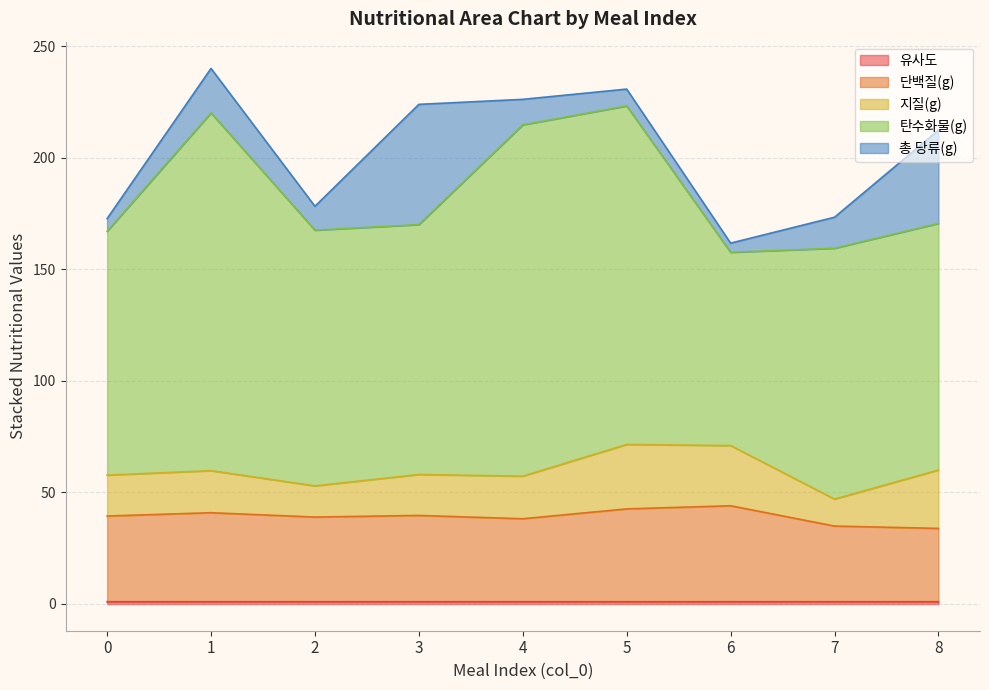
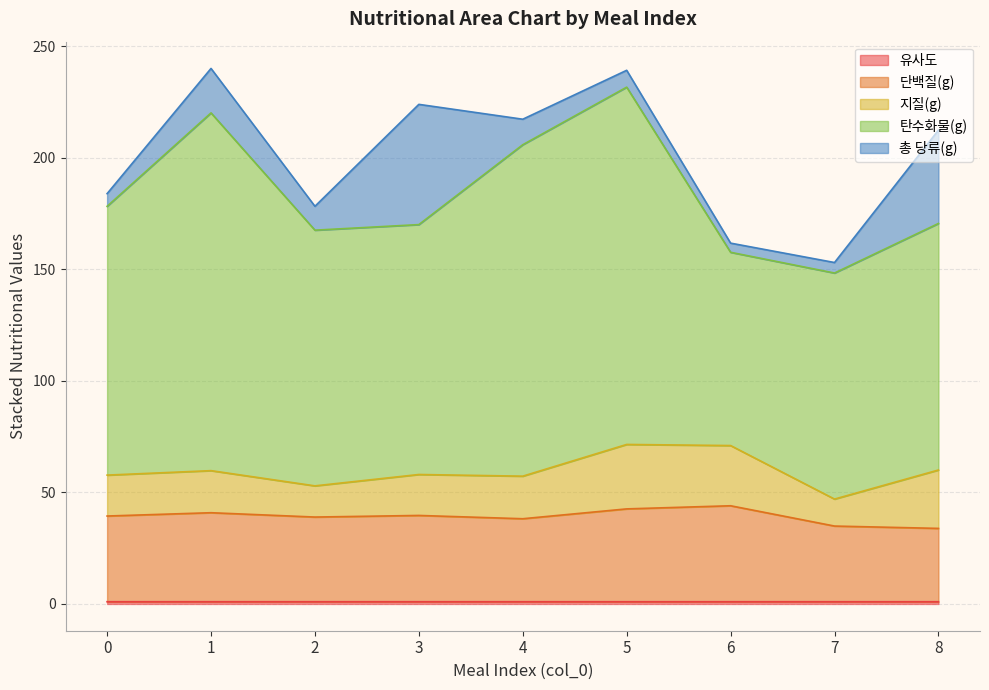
  {
    "탄수화물(g)": {
-     "0": 109,
+     "0": 120,
      "1": 160,
      "2": 115,
      "3": 112,
-     "4": 157,
-     "5": 152,
+     "4": 149,
+     "5": 160,
      "6": 87,
-     "7": 112,
+     "7": 101,
      "8": 111
    },
    "총 당류(g)": {
      "0": 6,
      "1": 20,
      "2": 11,
      "3": 54,
      "4": 11,
      "5": 8,
      "6": 4,
-     "7": 14
+     "7": 5
    }
  }
